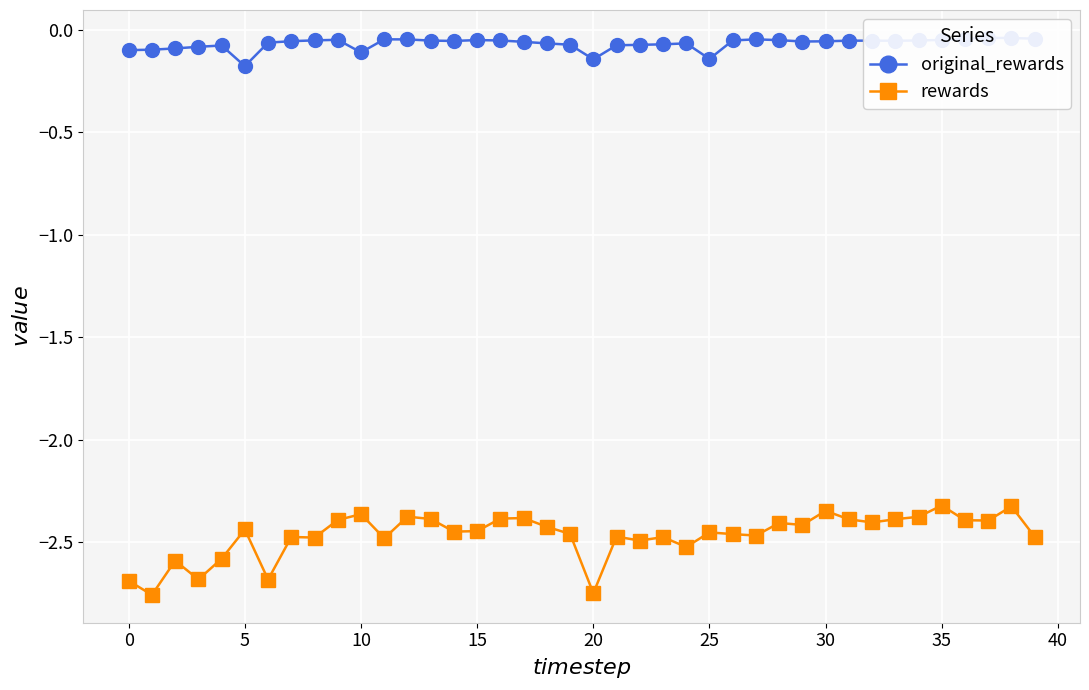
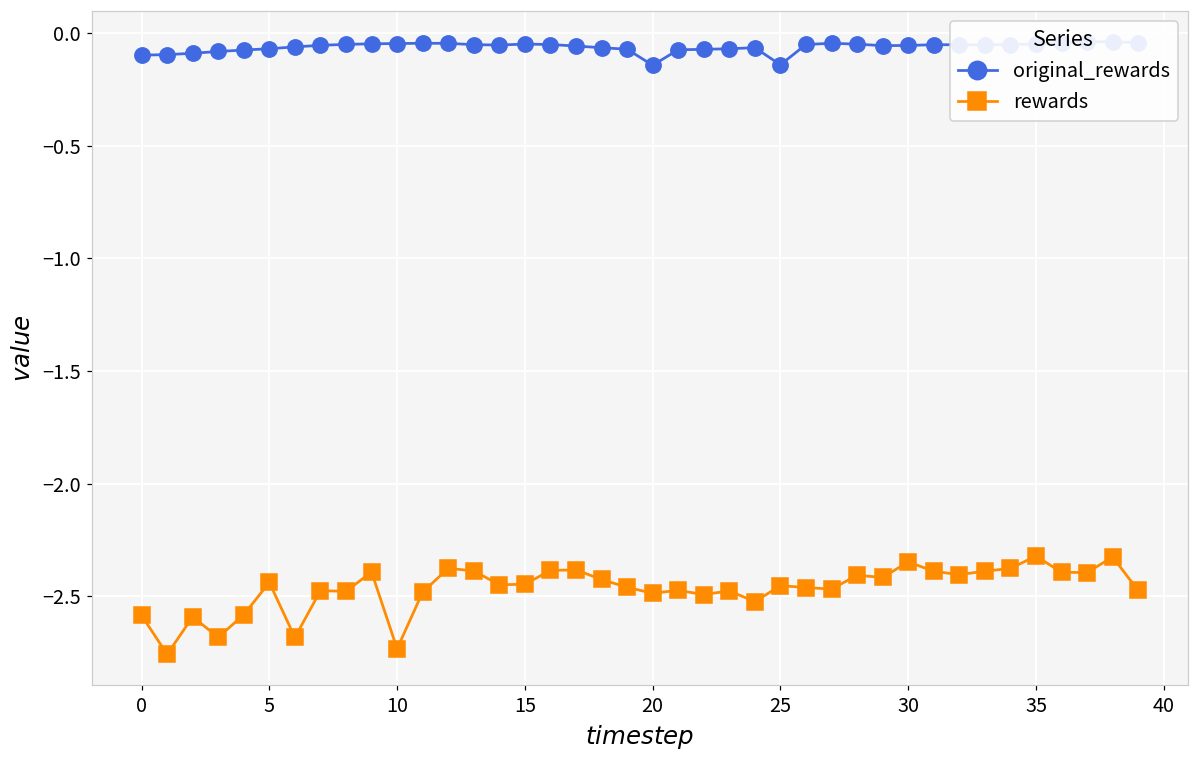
  {
    "original_rewards": {
      "0": -0.10,
-     "5": -0.18,
-     "10": -0.11,
+     "5": -0.07,
+     "10": -0.05,
      "15": -0.05,
      "20": -0.14,
      "25": -0.14,
      "30": -0.06
    },
    "rewards": {
-     "0": -2.69,
+     "0": -2.59,
      "5": -2.44,
-     "10": -2.36,
+     "10": -2.73,
      "15": -2.45,
-     "20": -2.75,
+     "20": -2.49,
      "25": -2.45,
      "30": -2.35,
      "35": -2.32
    }
  }
